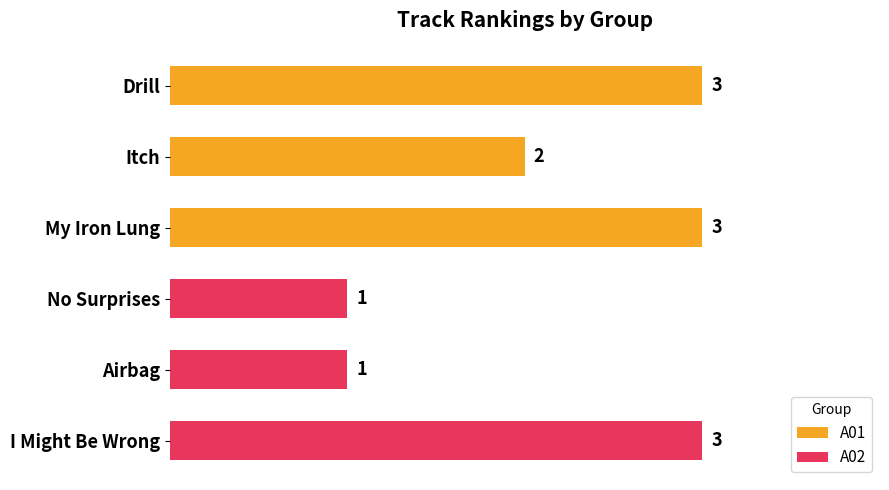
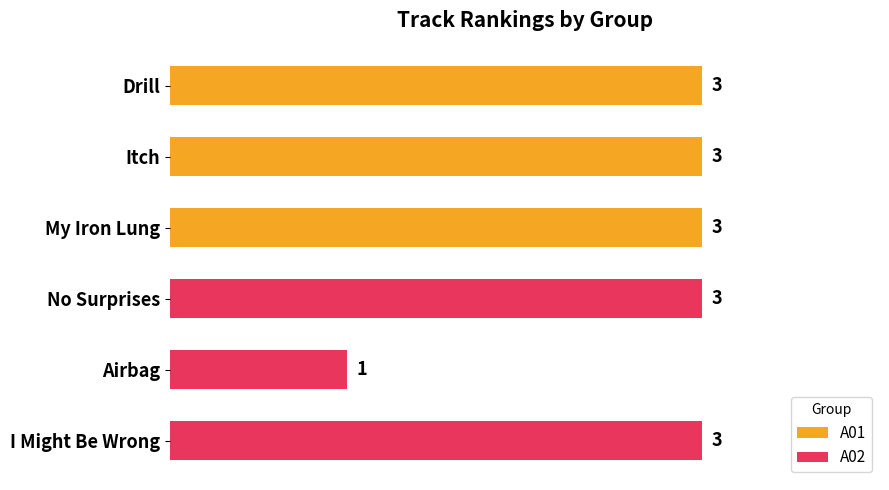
  {
    "A01": {
      "Drill": 3,
-     "Itch": 2,
+     "Itch": 3,
      "My Iron Lung": 3
    },
    "A02": {
-     "No Surprises": 1,
+     "No Surprises": 3,
      "Airbag": 1,
      "I Might Be Wrong": 3
    }
  }
